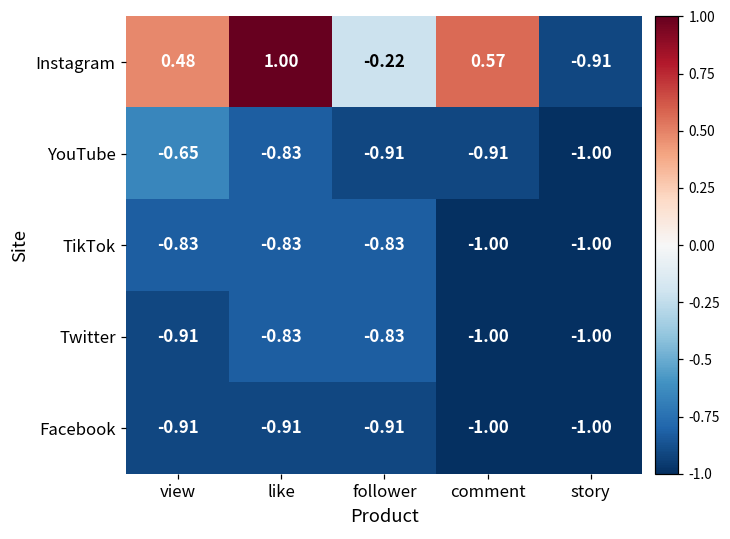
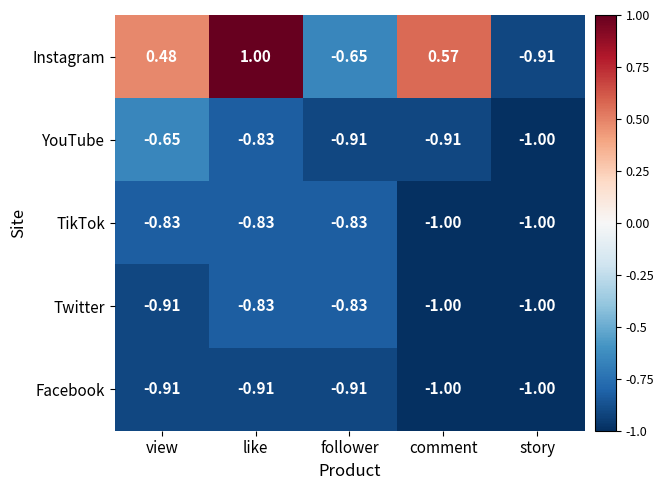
  {
    "Instagram": {
      "view": 0.48,
      "like": 1.00,
-     "follower": -0.22,
+     "follower": -0.65,
      "comment": 0.57,
      "story": -0.91
    },
    "YouTube": {
      "view": -0.65,
      "like": -0.83,
      "follower": -0.91,
      "comment": -0.91,
      "story": -1.00
    },
    "TikTok": {
      "view": -0.83,
      "like": -0.83,
      "follower": -0.83,
      "comment": -1.00,
      "story": -1.00
    },
    "Twitter": {
      "view": -0.91,
      "like": -0.83,
      "follower": -0.83,
      "comment": -1.00,
      "story": -1.00
    },
    "Facebook": {
      "view": -0.91,
      "like": -0.91,
      "follower": -0.91,
      "comment": -1.00,
      "story": -1.00
    }
  }
